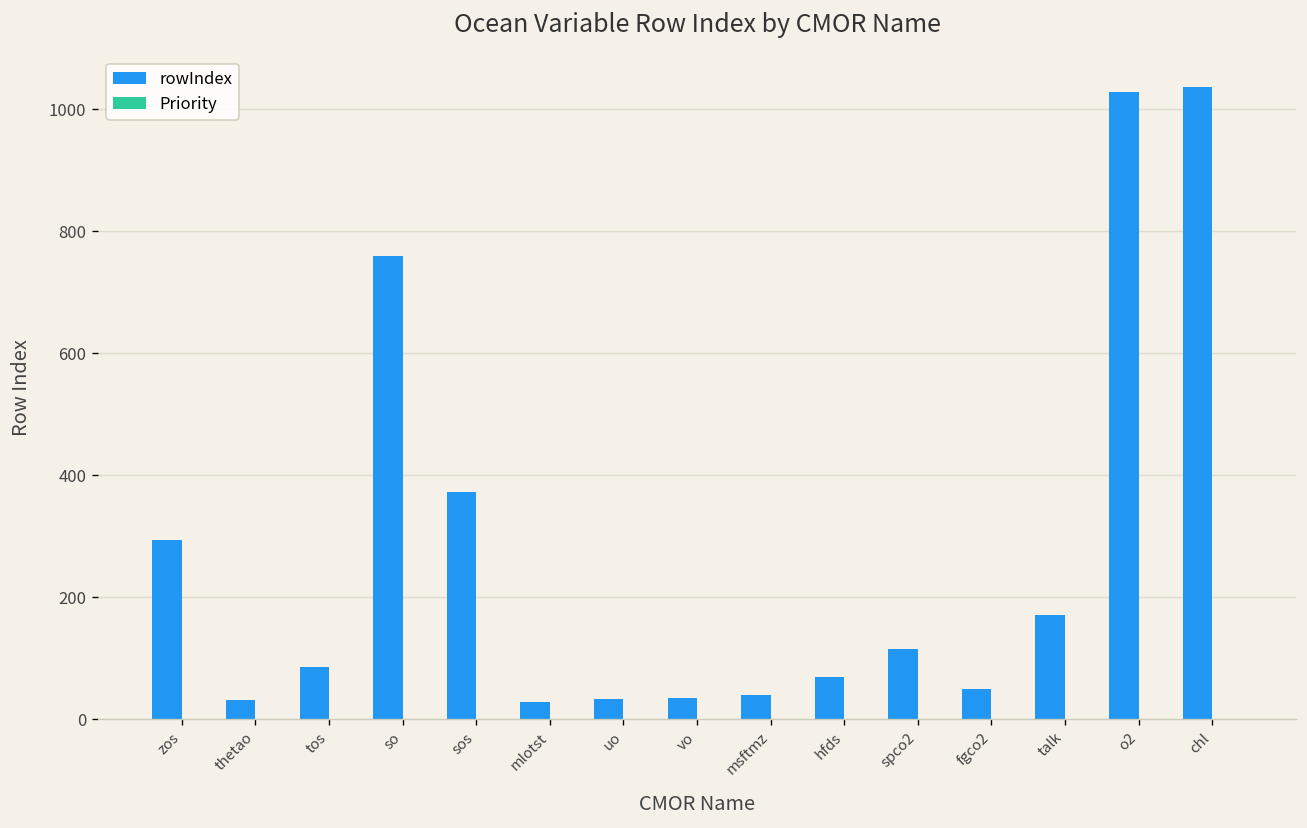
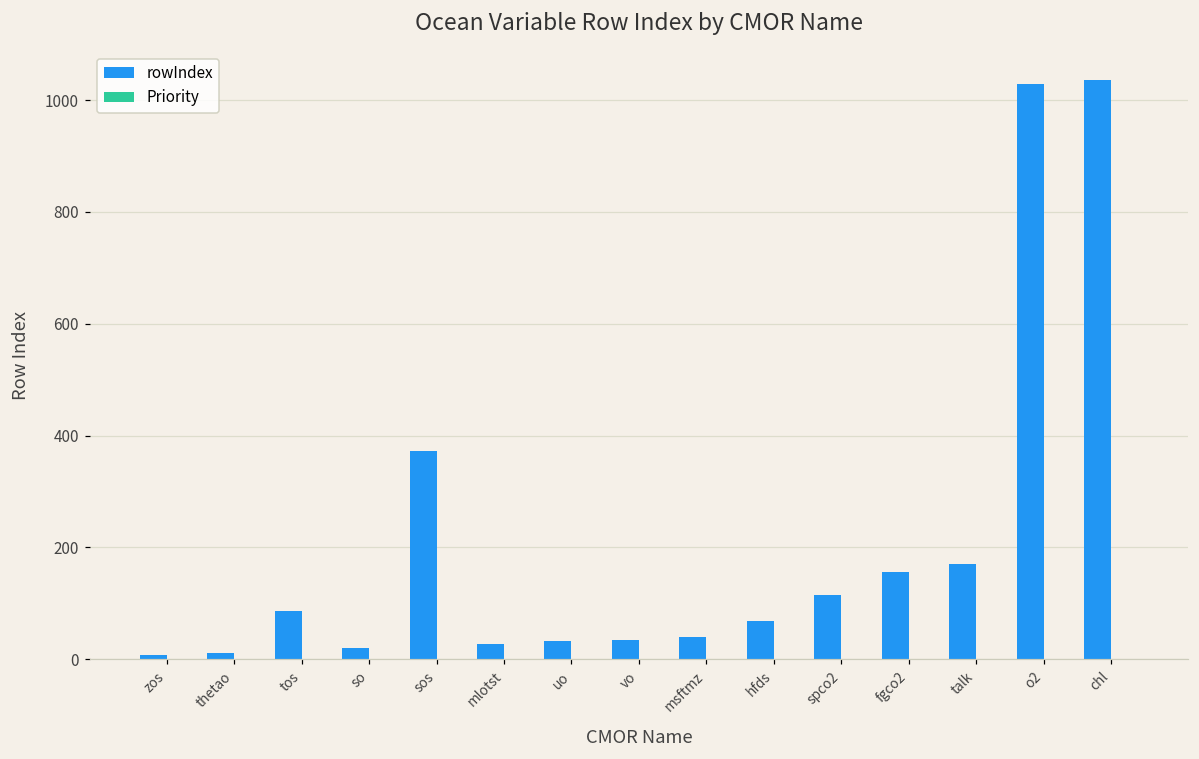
  {
    "rowIndex": {
-     "zos": 290,
-     "thetao": 30,
+     "zos": 10,
+     "thetao": 10,
      "tos": 90,
-     "so": 760,
+     "so": 20,
      "sos": 370,
      "mlotst": 30,
      "uo": 30,
      "vo": 30,
      "msftmz": 40,
      "hfds": 70,
      "spco2": 120,
-     "fgco2": 50,
+     "fgco2": 160,
      "talk": 170,
      "o2": 1030,
      "chl": 1040
    }
  }
